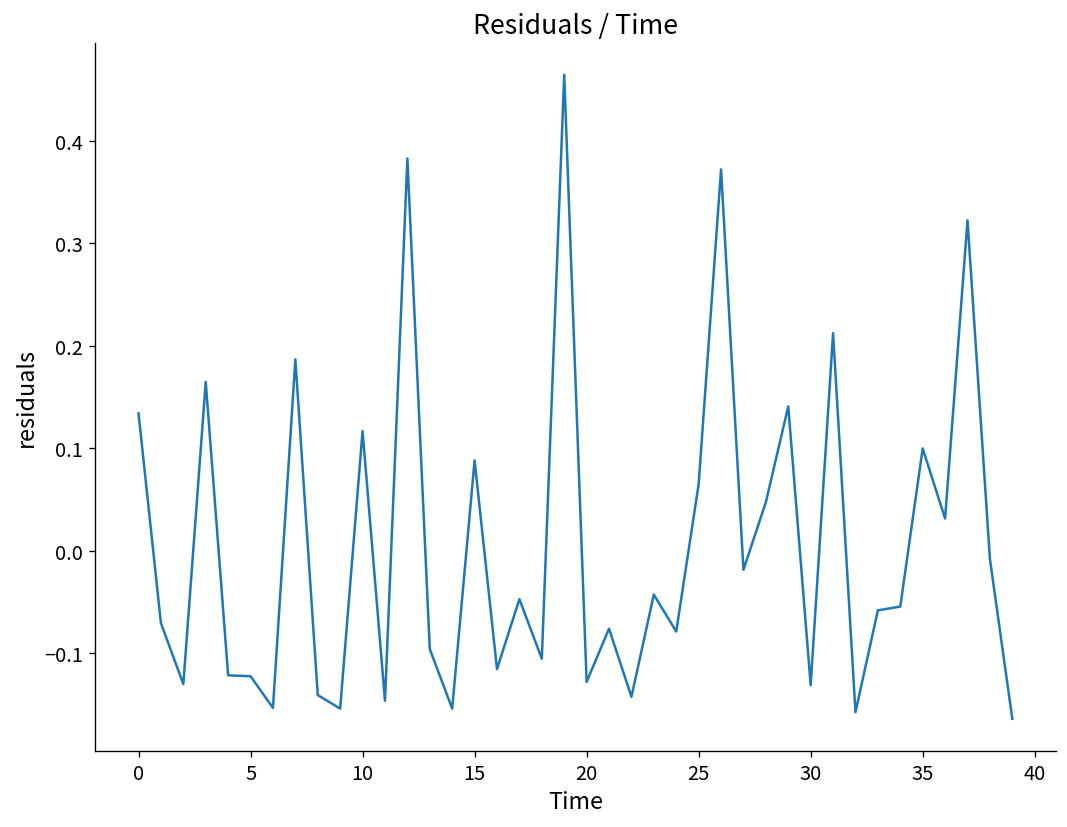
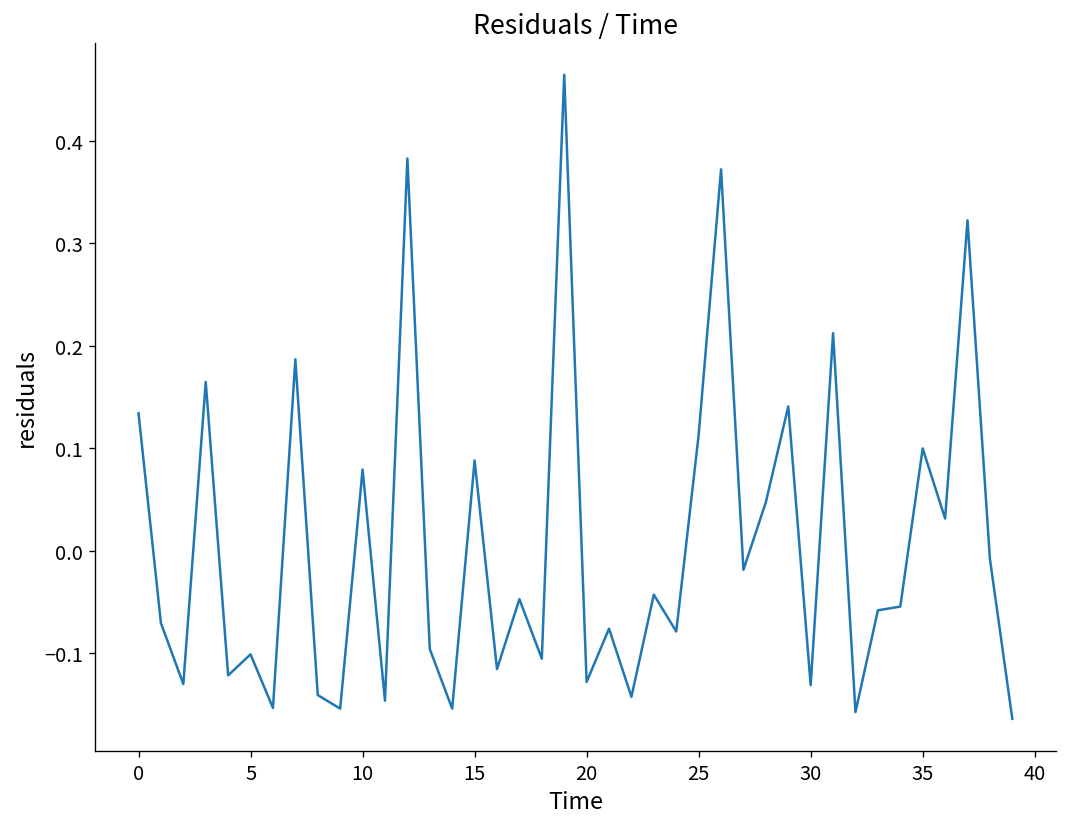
  {
    "0": 0.13,
-   "5": -0.12,
-   "10": 0.12,
+   "5": -0.10,
+   "10": 0.08,
    "15": 0.09,
    "20": -0.13,
-   "25": 0.06,
+   "25": 0.11,
    "30": -0.13,
    "35": 0.10
  }
